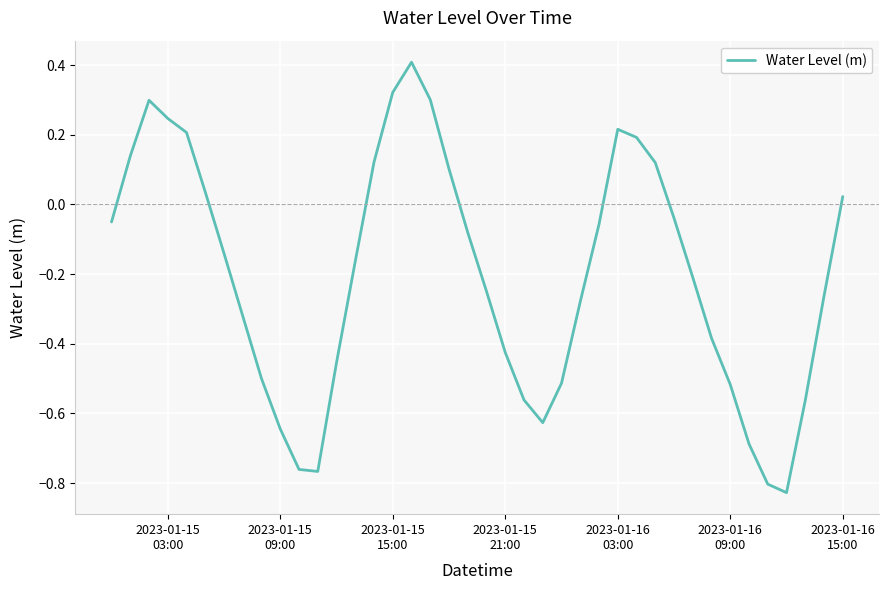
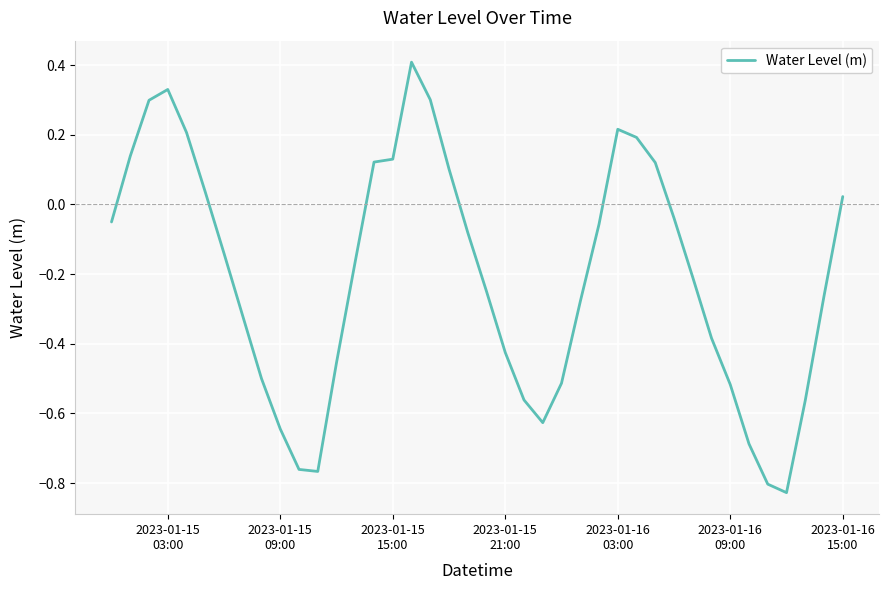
  {
-   "2023-01-15 03:00": 0.25,
+   "2023-01-15 03:00": 0.33,
    "2023-01-15 09:00": -0.64,
-   "2023-01-15 15:00": 0.32,
+   "2023-01-15 15:00": 0.13,
    "2023-01-15 21:00": -0.42,
    "2023-01-16 03:00": 0.22,
    "2023-01-16 09:00": -0.52,
    "2023-01-16 15:00": 0.02
  }
